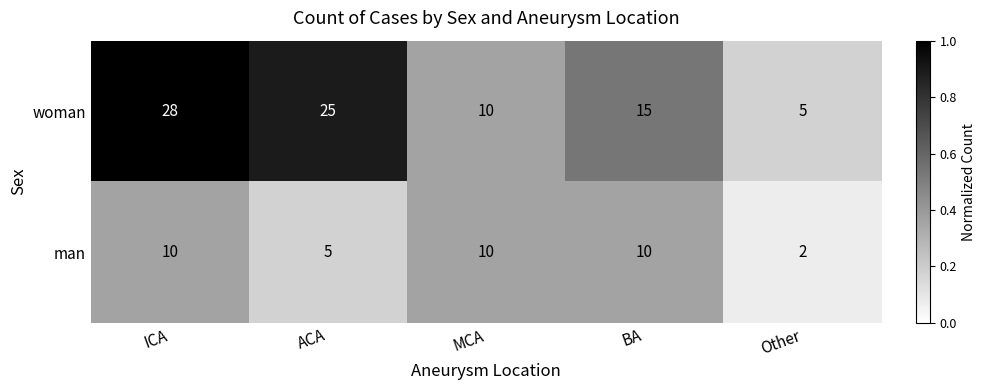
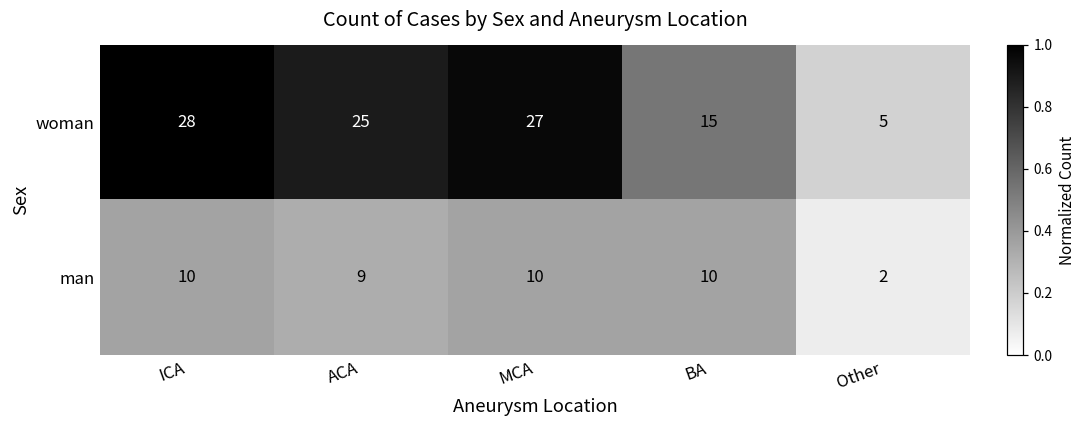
  {
    "woman": {
      "ICA": 28,
      "ACA": 25,
-     "MCA": 10,
+     "MCA": 27,
      "BA": 15,
      "Other": 5
    },
    "man": {
      "ICA": 10,
-     "ACA": 5,
+     "ACA": 9,
      "MCA": 10,
      "BA": 10,
      "Other": 2
    }
  }
